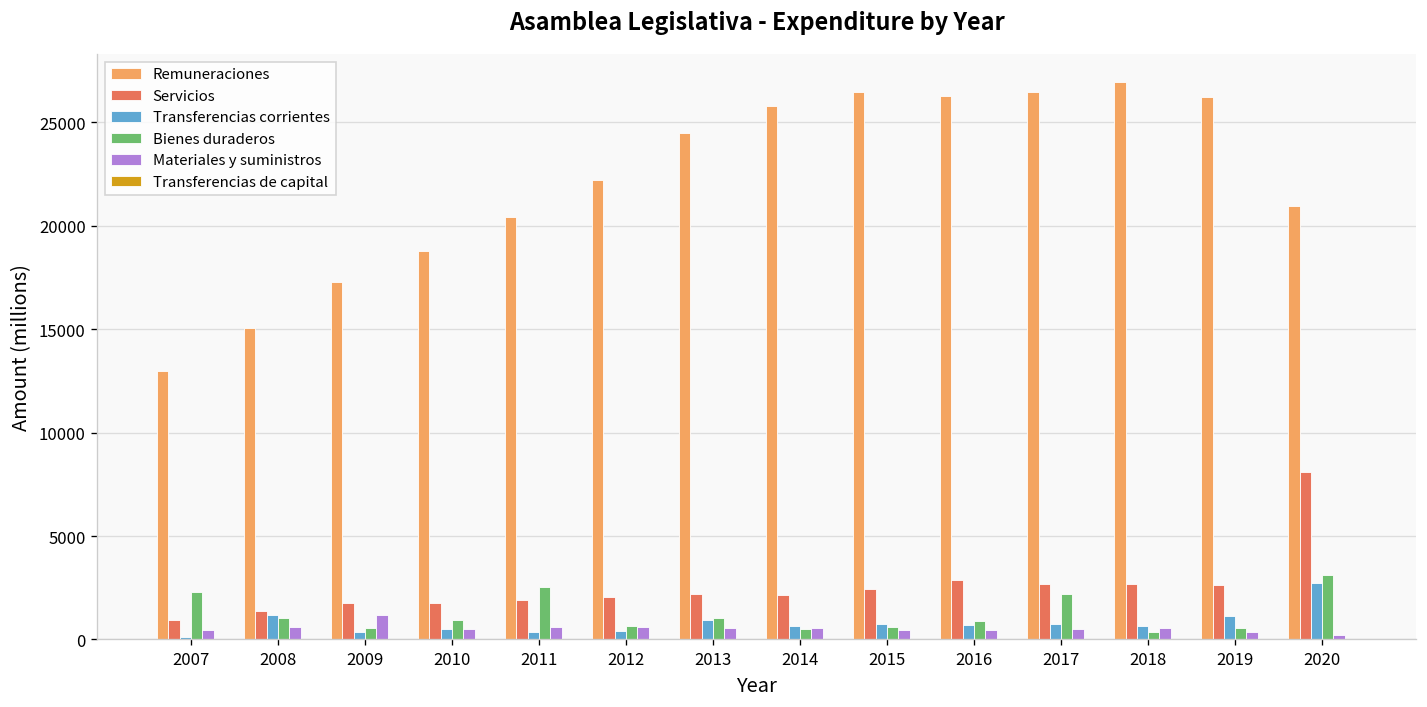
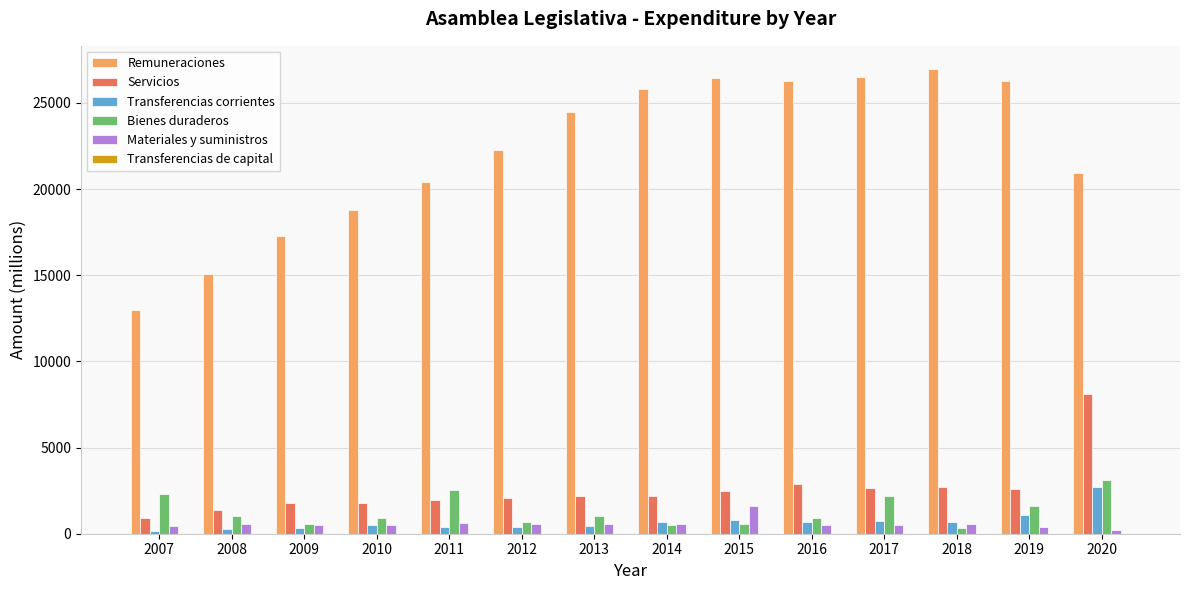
  {
    "Transferencias corrientes": {
-     "2008": 1200,
+     "2008": 300,
      "2009": 400,
      "2010": 500,
      "2011": 400,
      "2012": 400,
-     "2013": 900,
+     "2013": 400,
      "2014": 700,
      "2015": 800,
      "2016": 700,
      "2017": 800,
      "2018": 700,
      "2019": 1100,
      "2020": 2700
    },
    "Bienes duraderos": {
      "2007": 2300,
      "2008": 1000,
      "2009": 600,
      "2010": 900,
      "2011": 2500,
      "2012": 700,
      "2013": 1000,
      "2014": 500,
      "2015": 600,
      "2016": 900,
      "2017": 2200,
      "2018": 300,
-     "2019": 500,
+     "2019": 1600,
      "2020": 3100
    },
    "Materiales y suministros": {
      "2007": 500,
      "2008": 600,
-     "2009": 1200,
+     "2009": 500,
      "2010": 500,
      "2011": 600,
      "2012": 600,
      "2013": 600,
      "2014": 600,
-     "2015": 500,
+     "2015": 1600,
      "2016": 500,
      "2017": 500,
      "2018": 600,
      "2019": 400,
      "2020": 200
    },
    "Transferencias de capital": {
      "2007": 0,
      "2008": 0,
      "2009": 0,
      "2010": 0,
      "2011": 0,
      "2012": 0,
      "2013": 0,
      "2014": 0,
      "2015": 0,
      "2016": 0,
      "2017": 0,
      "2018": 0,
      "2019": 0,
      "2020": 0
    }
  }
